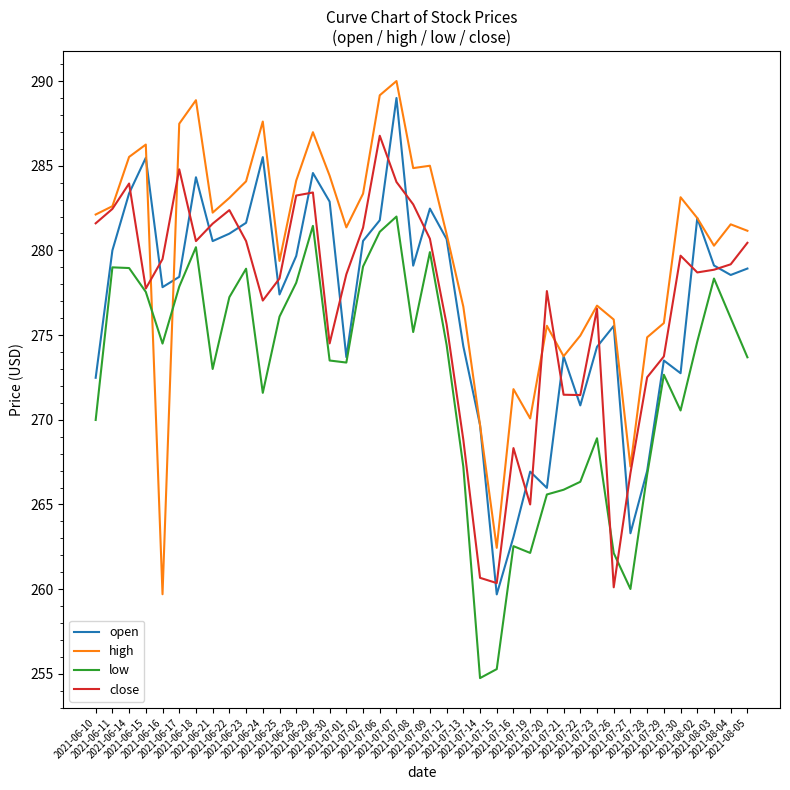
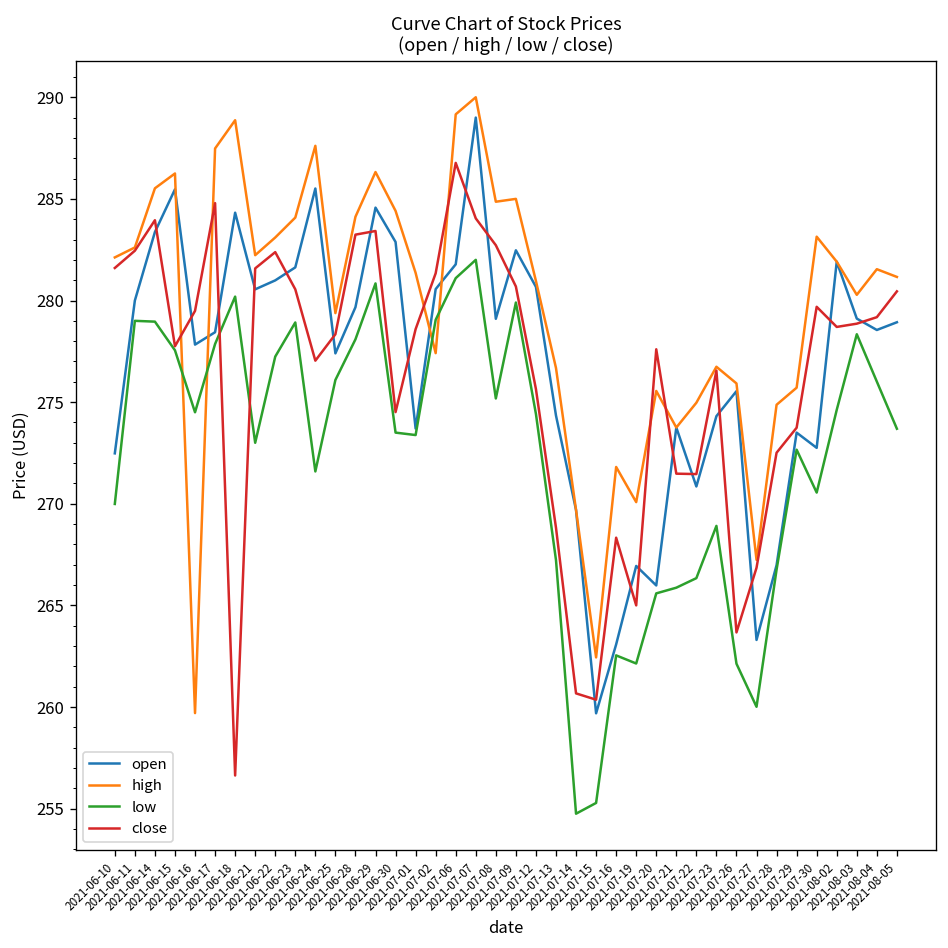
  {
    "open": {
      "2021-06-10": 272.5,
      "2021-06-11": 280.0,
      "2021-06-14": 283.4,
      "2021-06-15": 285.5,
      "2021-06-16": 277.8,
      "2021-06-17": 278.4,
      "2021-06-18": 284.3,
      "2021-06-21": 280.6,
      "2021-06-22": 281.0,
      "2021-06-23": 281.6,
      "2021-06-24": 285.5,
      "2021-06-25": 277.4,
      "2021-06-28": 279.7,
      "2021-06-29": 284.6,
      "2021-06-30": 282.9,
      "2021-07-01": 273.7,
      "2021-07-02": 280.6,
      "2021-07-06": 281.8,
      "2021-07-07": 289.0,
      "2021-07-08": 279.1,
      "2021-07-09": 282.5,
      "2021-07-12": 280.7,
      "2021-07-13": 274.3,
      "2021-07-15": 259.7,
      "2021-07-16": 263.1,
      "2021-07-19": 266.9,
      "2021-07-20": 266.0,
      "2021-07-22": 270.9,
      "2021-07-23": 274.3,
      "2021-07-26": 275.5,
      "2021-07-27": 263.3,
      "2021-07-28": 267.0,
      "2021-07-29": 273.5,
      "2021-07-30": 272.8,
      "2021-08-03": 279.1,
      "2021-08-04": 278.6,
      "2021-08-05": 278.9
    },
    "high": {
      "2021-06-10": 282.1,
      "2021-06-11": 282.6,
      "2021-06-14": 285.5,
      "2021-06-15": 286.3,
      "2021-06-16": 259.7,
      "2021-06-17": 287.5,
      "2021-06-18": 288.9,
      "2021-06-21": 282.2,
      "2021-06-22": 283.1,
      "2021-06-23": 284.1,
      "2021-06-24": 287.6,
      "2021-06-25": 279.4,
      "2021-06-28": 284.1,
-     "2021-06-29": 287.0,
+     "2021-06-29": 286.3,
      "2021-06-30": 284.4,
      "2021-07-01": 281.4,
-     "2021-07-02": 283.4,
+     "2021-07-02": 277.4,
      "2021-07-06": 289.2,
      "2021-07-07": 290.0,
      "2021-07-08": 284.9,
      "2021-07-09": 285.0,
      "2021-07-12": 281.0,
      "2021-07-13": 276.7,
      "2021-07-15": 262.4,
      "2021-07-16": 271.8,
      "2021-07-19": 270.1,
      "2021-07-20": 275.6,
      "2021-07-22": 275.0,
      "2021-07-23": 276.7,
      "2021-07-26": 275.9,
      "2021-07-27": 267.2,
      "2021-07-28": 274.9,
      "2021-07-29": 275.7,
      "2021-07-30": 283.1,
      "2021-08-03": 280.3,
      "2021-08-04": 281.5,
      "2021-08-05": 281.2
    },
    "low": {
      "2021-06-10": 270.0,
      "2021-06-11": 279.0,
      "2021-06-14": 279.0,
      "2021-06-15": 277.6,
      "2021-06-16": 274.5,
      "2021-06-17": 277.9,
      "2021-06-18": 280.2,
      "2021-06-21": 273.0,
      "2021-06-22": 277.2,
      "2021-06-23": 278.9,
      "2021-06-24": 271.6,
      "2021-06-25": 276.1,
      "2021-06-28": 278.1,
-     "2021-06-29": 281.5,
+     "2021-06-29": 280.8,
      "2021-06-30": 273.5,
      "2021-07-01": 273.4,
      "2021-07-02": 279.1,
      "2021-07-06": 281.1,
      "2021-07-07": 282.0,
      "2021-07-08": 275.2,
      "2021-07-09": 279.9,
      "2021-07-12": 274.4,
      "2021-07-13": 267.2,
      "2021-07-14": 254.8,
      "2021-07-15": 255.3,
      "2021-07-16": 262.5,
      "2021-07-19": 262.1,
      "2021-07-20": 265.6,
      "2021-07-21": 265.9,
      "2021-07-22": 266.3,
      "2021-07-23": 268.9,
      "2021-07-26": 262.1,
      "2021-07-27": 260.0,
      "2021-07-28": 266.8,
      "2021-07-29": 272.7,
      "2021-07-30": 270.6,
      "2021-08-02": 274.6,
      "2021-08-03": 278.3,
      "2021-08-04": 276.0,
      "2021-08-05": 273.7
    },
    "close": {
      "2021-06-10": 281.6,
      "2021-06-11": 282.5,
      "2021-06-14": 284.0,
      "2021-06-15": 277.8,
      "2021-06-16": 279.5,
      "2021-06-17": 284.8,
-     "2021-06-18": 280.6,
+     "2021-06-18": 256.6,
      "2021-06-21": 281.6,
      "2021-06-22": 282.4,
      "2021-06-23": 280.6,
      "2021-06-24": 277.0,
      "2021-06-25": 278.3,
      "2021-06-28": 283.2,
      "2021-06-29": 283.4,
      "2021-06-30": 274.5,
      "2021-07-01": 278.6,
      "2021-07-02": 281.3,
      "2021-07-06": 286.8,
      "2021-07-07": 284.0,
      "2021-07-08": 282.7,
      "2021-07-09": 280.7,
      "2021-07-12": 275.6,
      "2021-07-13": 268.8,
      "2021-07-14": 260.7,
      "2021-07-15": 260.4,
      "2021-07-16": 268.3,
      "2021-07-19": 265.0,
      "2021-07-20": 277.6,
      "2021-07-21": 271.5,
      "2021-07-22": 271.5,
      "2021-07-23": 276.6,
-     "2021-07-26": 260.1,
+     "2021-07-26": 263.7,
      "2021-07-27": 266.9,
      "2021-07-28": 272.5,
      "2021-07-29": 273.7,
      "2021-07-30": 279.7,
      "2021-08-02": 278.7,
      "2021-08-03": 278.9,
      "2021-08-04": 279.2,
      "2021-08-05": 280.5
    }
  }
